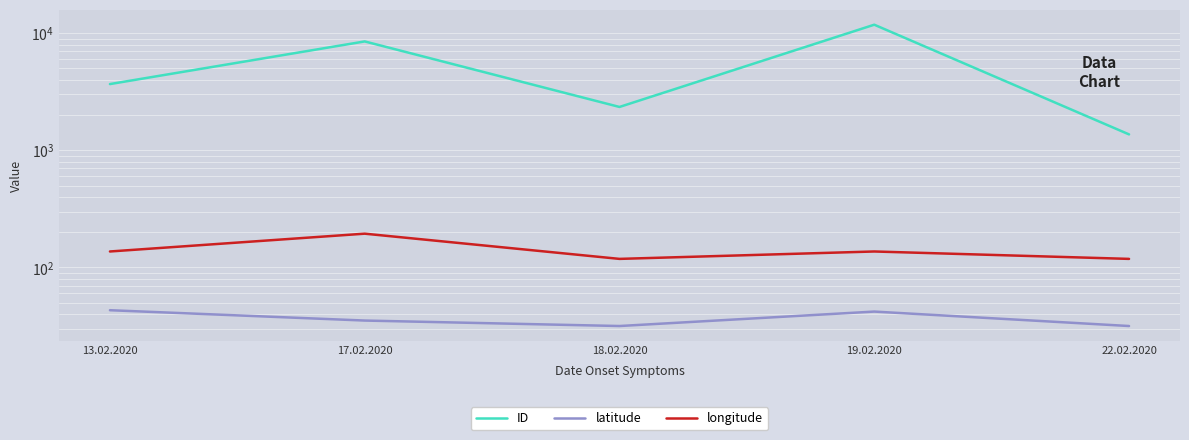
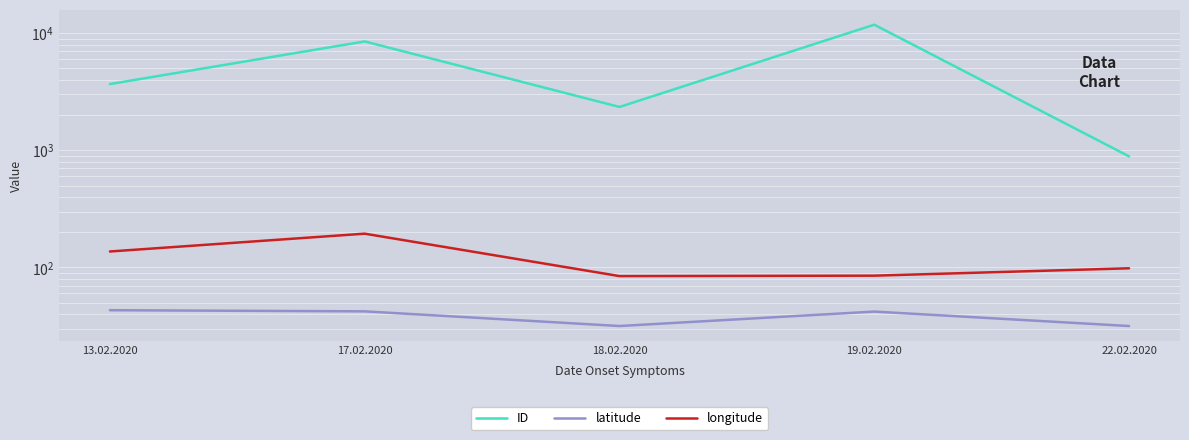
  {
    "ID": {
      "13.02.2020": 3700,
      "17.02.2020": 9000,
      "18.02.2020": 2300,
      "19.02.2020": 12000,
-     "22.02.2020": 1400
+     "22.02.2020": 900
    },
    "latitude": {
      "13.02.2020": 43,
-     "17.02.2020": 35,
+     "17.02.2020": 42,
      "18.02.2020": 32,
      "19.02.2020": 42,
      "22.02.2020": 32
    },
    "longitude": {
      "13.02.2020": 140,
      "17.02.2020": 190,
-     "18.02.2020": 120,
-     "19.02.2020": 140,
-     "22.02.2020": 120
+     "18.02.2020": 80,
+     "19.02.2020": 90,
+     "22.02.2020": 100
    }
  }
